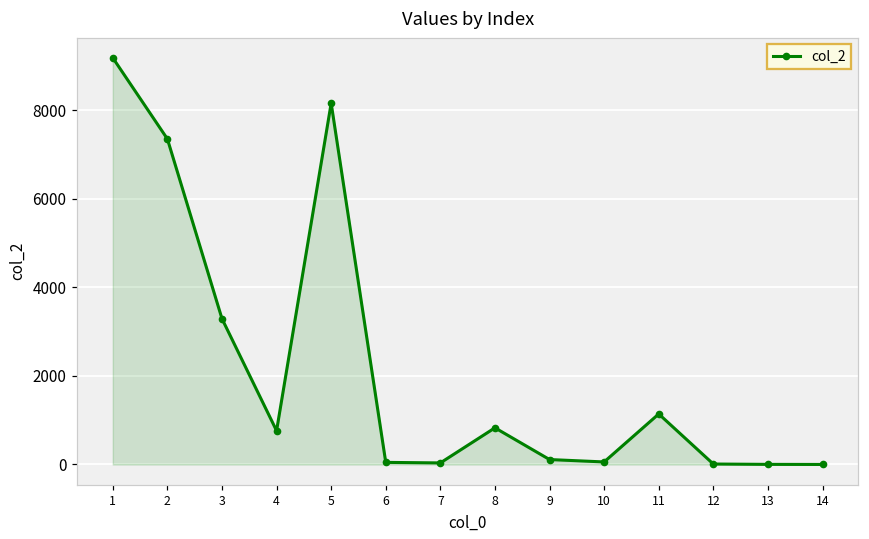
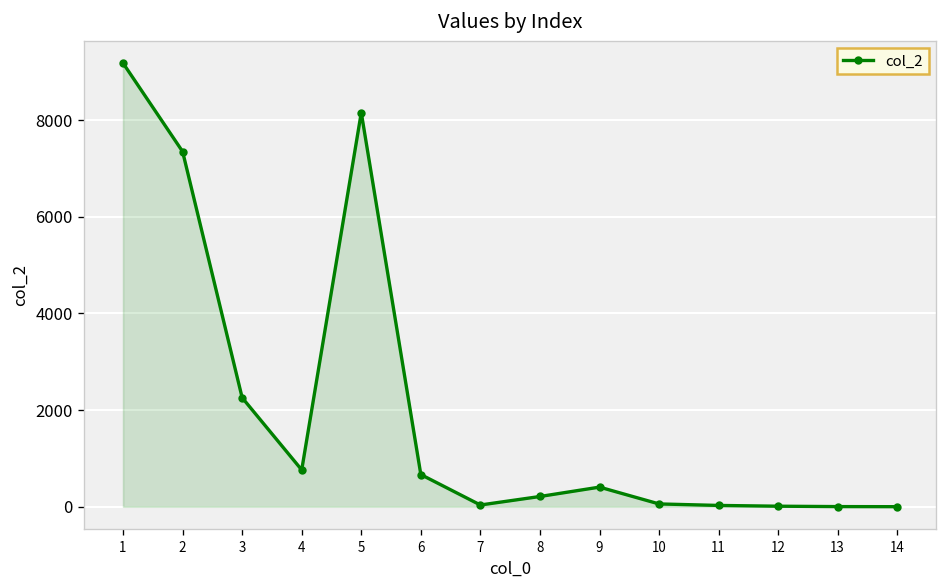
  {
    "1": 9200,
    "2": 7300,
-   "3": 3300,
+   "3": 2300,
    "4": 800,
    "5": 8200,
-   "6": 0,
+   "6": 700,
    "7": 0,
-   "8": 800,
-   "9": 100,
+   "8": 200,
+   "9": 400,
    "10": 100,
-   "11": 1100,
+   "11": 0,
    "12": 0,
    "13": 0,
    "14": 0
  }
